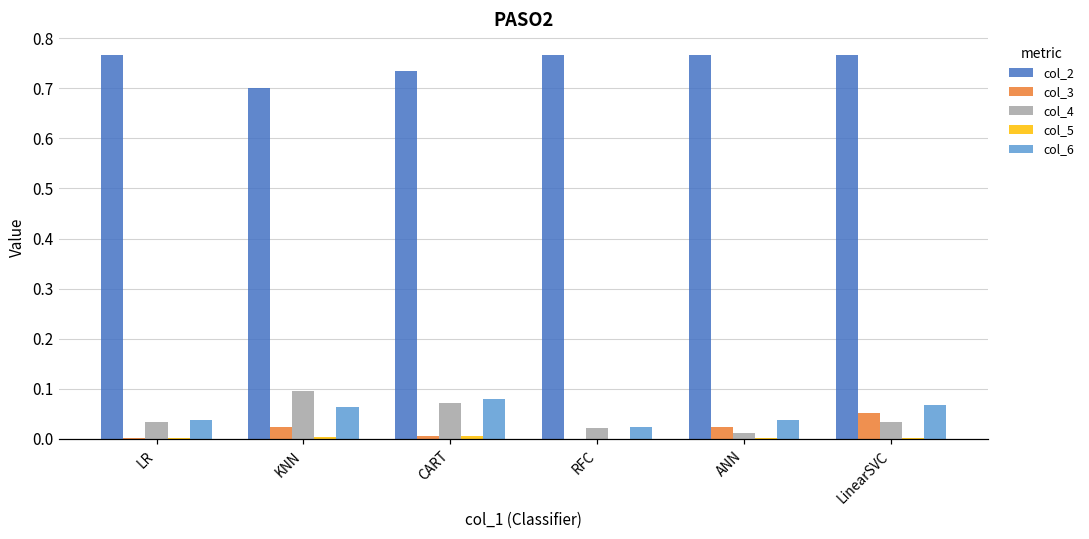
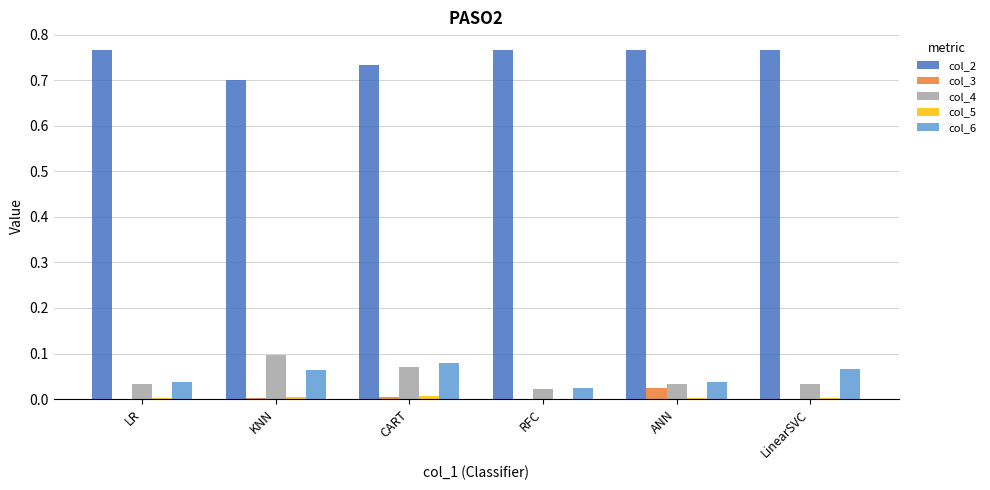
  {
    "col_3": {
-     "KNN": 0.02,
+     "KNN": 0.00,
      "ANN": 0.02,
-     "LinearSVC": 0.05
+     "LinearSVC": 0.00
    },
    "col_4": {
      "LR": 0.03,
      "KNN": 0.10,
      "CART": 0.07,
      "RFC": 0.02,
-     "ANN": 0.01,
+     "ANN": 0.03,
      "LinearSVC": 0.03
    },
    "col_5": {
      "CART": 0.01
    }
  }
